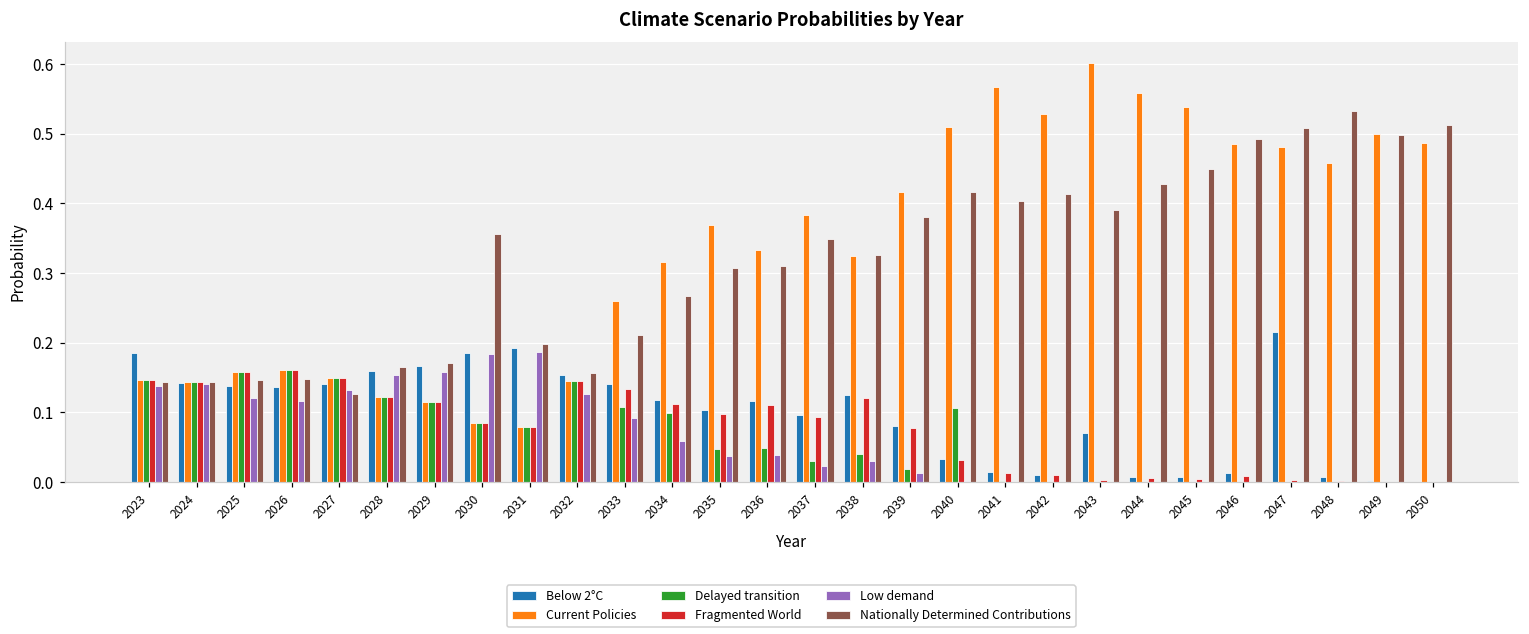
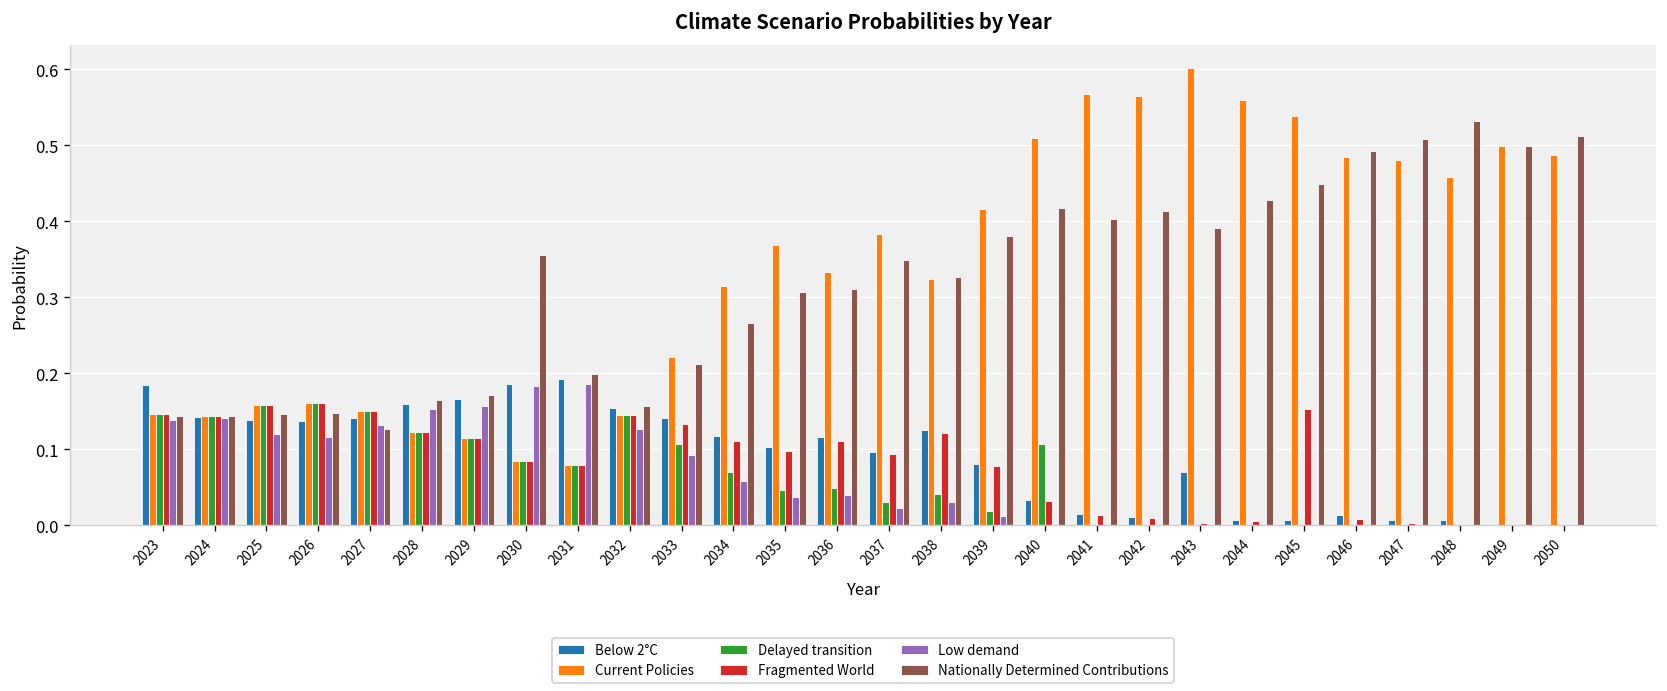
  {
    "Below 2°C": {
      "2023": 0.18,
      "2024": 0.14,
      "2025": 0.14,
      "2026": 0.14,
      "2027": 0.14,
      "2028": 0.16,
      "2029": 0.17,
      "2030": 0.19,
      "2031": 0.19,
      "2032": 0.15,
      "2033": 0.14,
      "2034": 0.12,
      "2035": 0.10,
      "2036": 0.12,
      "2037": 0.10,
      "2038": 0.13,
      "2039": 0.08,
      "2040": 0.03,
      "2041": 0.01,
      "2042": 0.01,
      "2043": 0.07,
      "2044": 0.01,
      "2045": 0.01,
      "2046": 0.01,
-     "2047": 0.22,
+     "2047": 0.01,
      "2048": 0.01
    },
    "Current Policies": {
      "2023": 0.15,
      "2024": 0.14,
      "2025": 0.16,
      "2026": 0.16,
      "2027": 0.15,
      "2028": 0.12,
      "2029": 0.12,
      "2030": 0.08,
      "2031": 0.08,
      "2032": 0.14,
-     "2033": 0.26,
+     "2033": 0.22,
      "2034": 0.32,
      "2035": 0.37,
      "2036": 0.33,
      "2037": 0.38,
      "2038": 0.32,
      "2039": 0.42,
      "2040": 0.51,
      "2041": 0.57,
-     "2042": 0.53,
+     "2042": 0.57,
      "2043": 0.60,
      "2044": 0.56,
      "2045": 0.54,
      "2046": 0.48,
      "2047": 0.48,
      "2048": 0.46,
      "2049": 0.50,
      "2050": 0.49
    },
    "Delayed transition": {
      "2023": 0.15,
      "2024": 0.14,
      "2025": 0.16,
      "2026": 0.16,
      "2027": 0.15,
      "2028": 0.12,
      "2029": 0.12,
      "2030": 0.08,
      "2031": 0.08,
      "2032": 0.14,
      "2033": 0.11,
-     "2034": 0.10,
+     "2034": 0.07,
      "2035": 0.05,
      "2036": 0.05,
      "2037": 0.03,
      "2038": 0.04,
      "2039": 0.02,
      "2040": 0.11
    },
    "Fragmented World": {
      "2023": 0.15,
      "2024": 0.14,
      "2025": 0.16,
      "2026": 0.16,
      "2027": 0.15,
      "2028": 0.12,
      "2029": 0.12,
      "2030": 0.08,
      "2031": 0.08,
      "2032": 0.14,
      "2033": 0.13,
      "2034": 0.11,
      "2035": 0.10,
      "2036": 0.11,
      "2037": 0.09,
      "2038": 0.12,
      "2039": 0.08,
      "2040": 0.03,
      "2041": 0.01,
      "2042": 0.01,
      "2044": 0.01,
-     "2045": 0.00,
+     "2045": 0.15,
      "2046": 0.01
    },
    "Low demand": {
      "2023": 0.14,
      "2024": 0.14,
      "2025": 0.12,
      "2026": 0.12,
      "2027": 0.13,
      "2028": 0.15,
      "2029": 0.16,
      "2030": 0.18,
      "2031": 0.19,
      "2032": 0.13,
      "2033": 0.09,
      "2034": 0.06,
      "2035": 0.04,
      "2036": 0.04,
      "2037": 0.02,
      "2038": 0.03,
      "2039": 0.01
    },
    "Nationally Determined Contributions": {
      "2023": 0.14,
      "2024": 0.14,
      "2025": 0.15,
      "2026": 0.15,
      "2027": 0.13,
      "2028": 0.16,
      "2029": 0.17,
      "2030": 0.36,
      "2031": 0.20,
      "2032": 0.16,
      "2033": 0.21,
      "2034": 0.27,
      "2035": 0.31,
      "2036": 0.31,
      "2037": 0.35,
      "2038": 0.33,
      "2039": 0.38,
      "2040": 0.42,
      "2041": 0.40,
      "2042": 0.41,
      "2043": 0.39,
      "2044": 0.43,
      "2045": 0.45,
      "2046": 0.49,
      "2047": 0.51,
      "2048": 0.53,
      "2049": 0.50,
      "2050": 0.51
    }
  }
